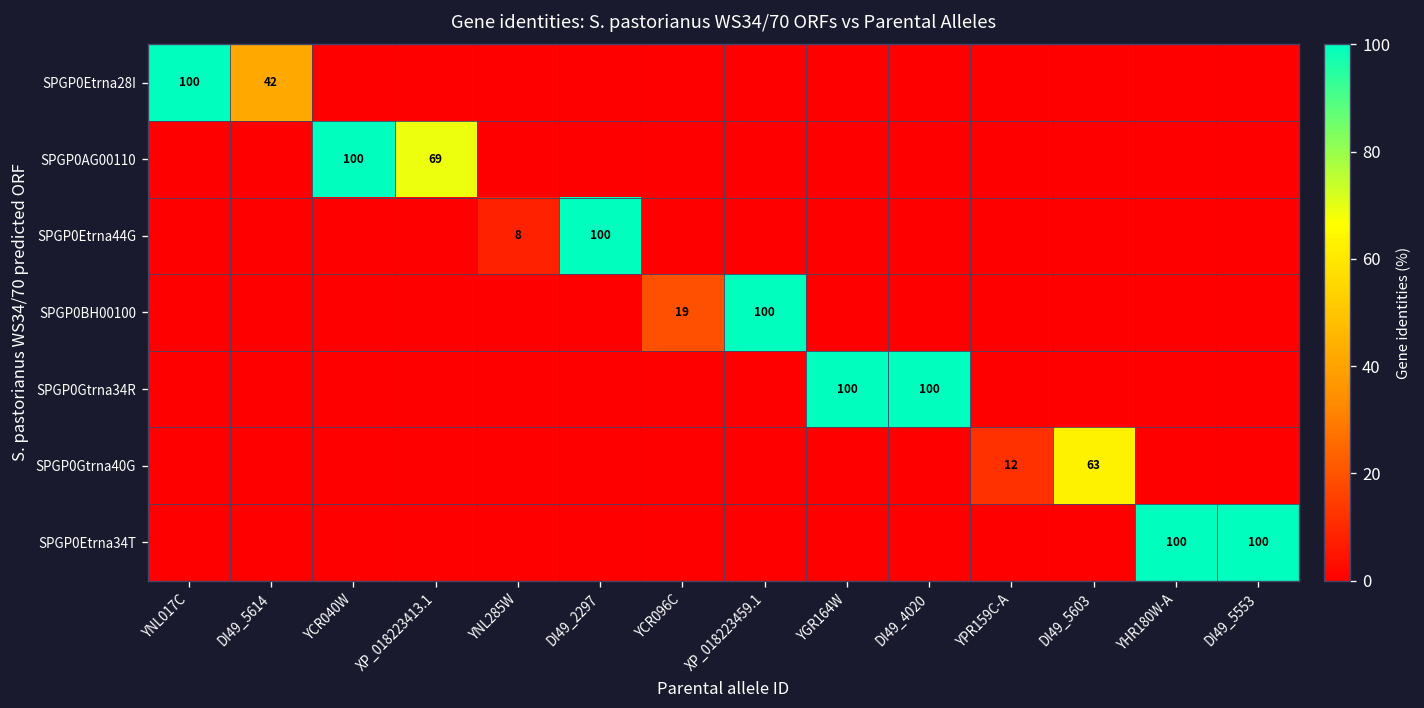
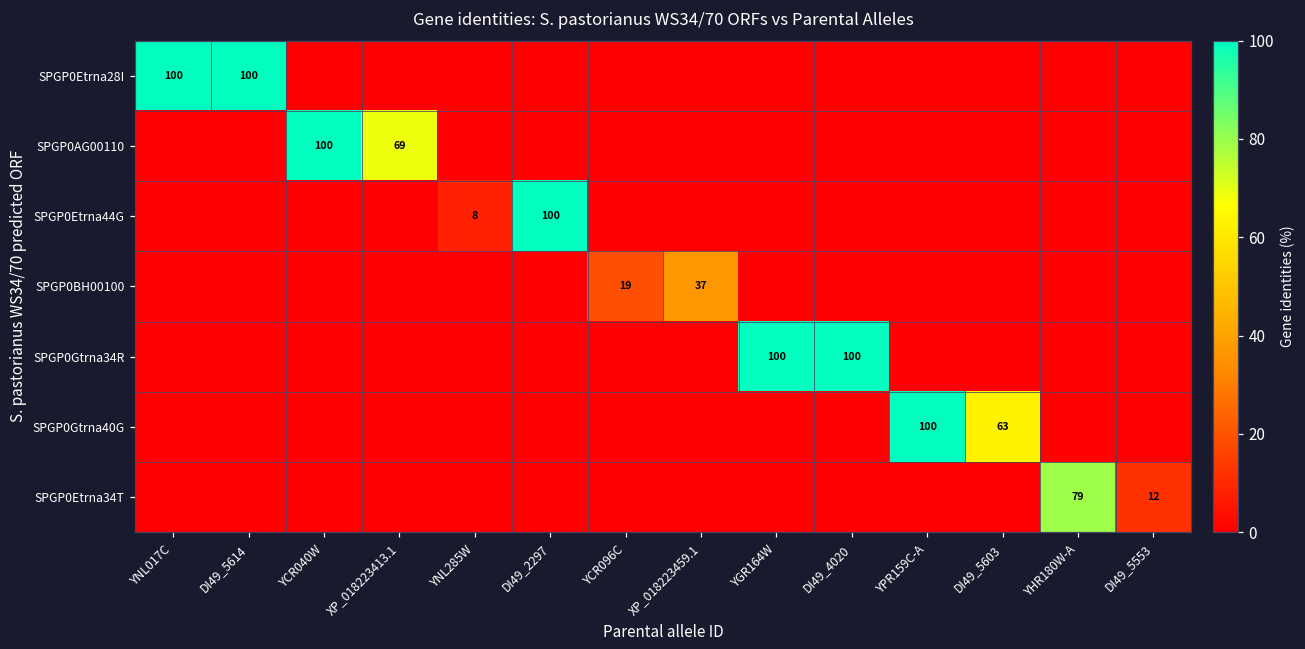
  {
    "SPGP0Etrna28I": {
      "YNL017C": 100,
-     "DI49_5614": 42
+     "DI49_5614": 100
    },
    "SPGP0AG00110": {
      "YCR040W": 100,
      "XP_018223413.1": 69
    },
    "SPGP0Etrna44G": {
      "YNL285W": 8,
      "DI49_2297": 100
    },
    "SPGP0BH00100": {
      "YCR096C": 19,
-     "XP_018223459.1": 100
+     "XP_018223459.1": 37
    },
    "SPGP0Gtrna34R": {
      "YGR164W": 100,
      "DI49_4020": 100
    },
    "SPGP0Gtrna40G": {
-     "YPR159C-A": 12,
+     "YPR159C-A": 100,
      "DI49_5603": 63
    },
    "SPGP0Etrna34T": {
-     "YHR180W-A": 100,
-     "DI49_5553": 100
+     "YHR180W-A": 79,
+     "DI49_5553": 12
    }
  }
